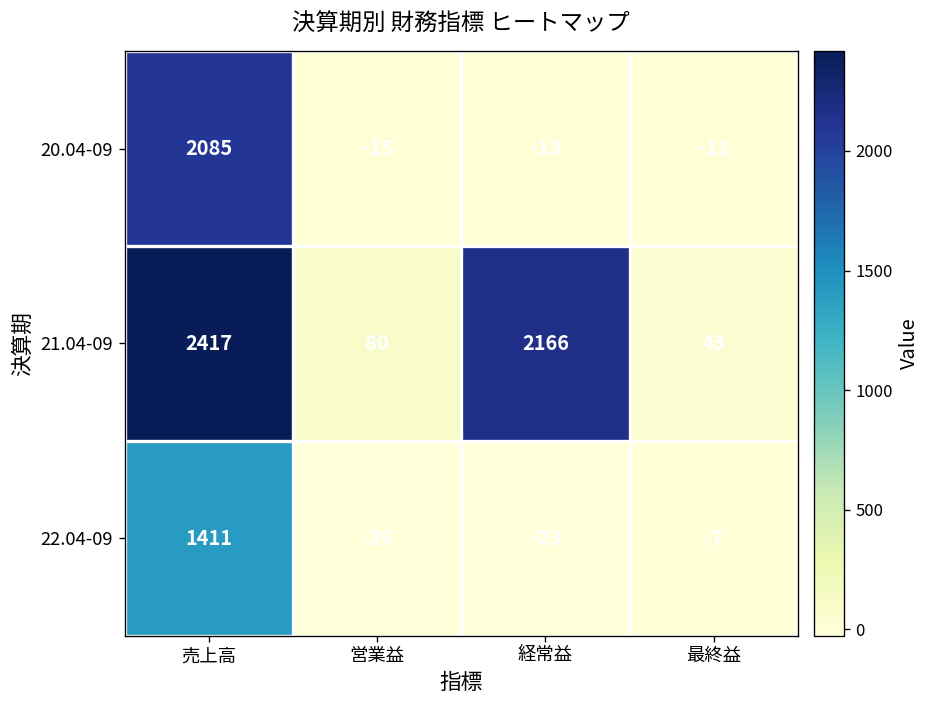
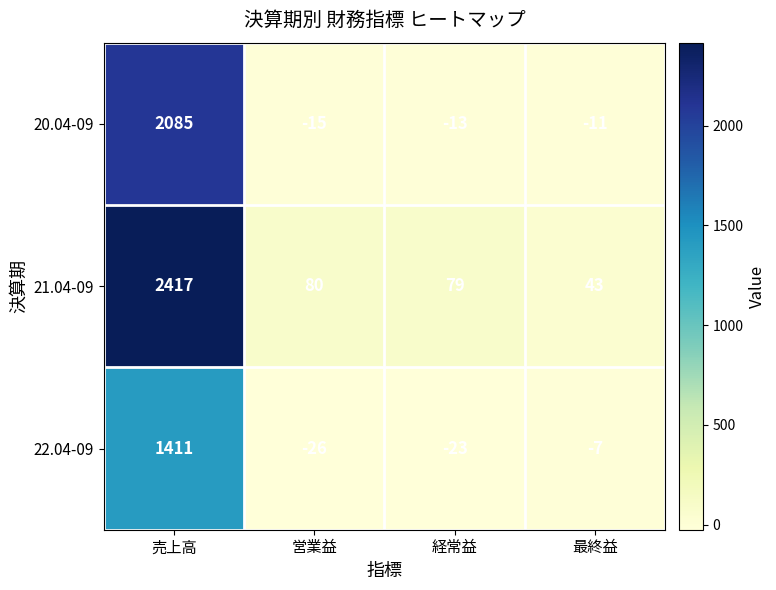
  {
    "20.04-09": {
      "売上高": 2085
    },
    "21.04-09": {
      "売上高": 2417,
      "営業益": 80,
-     "経常益": 2166
+     "経常益": 79
    },
    "22.04-09": {
      "売上高": 1411
    }
  }
